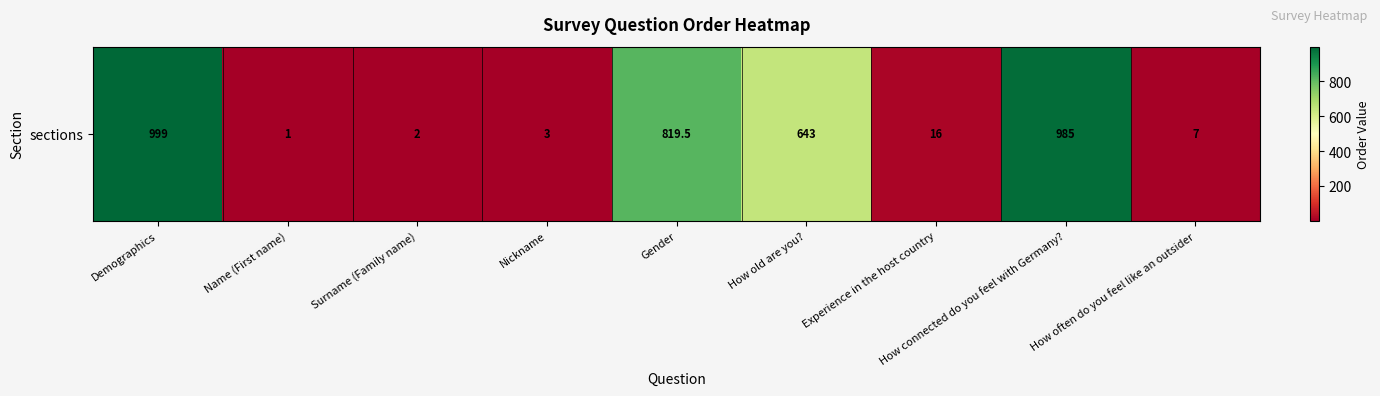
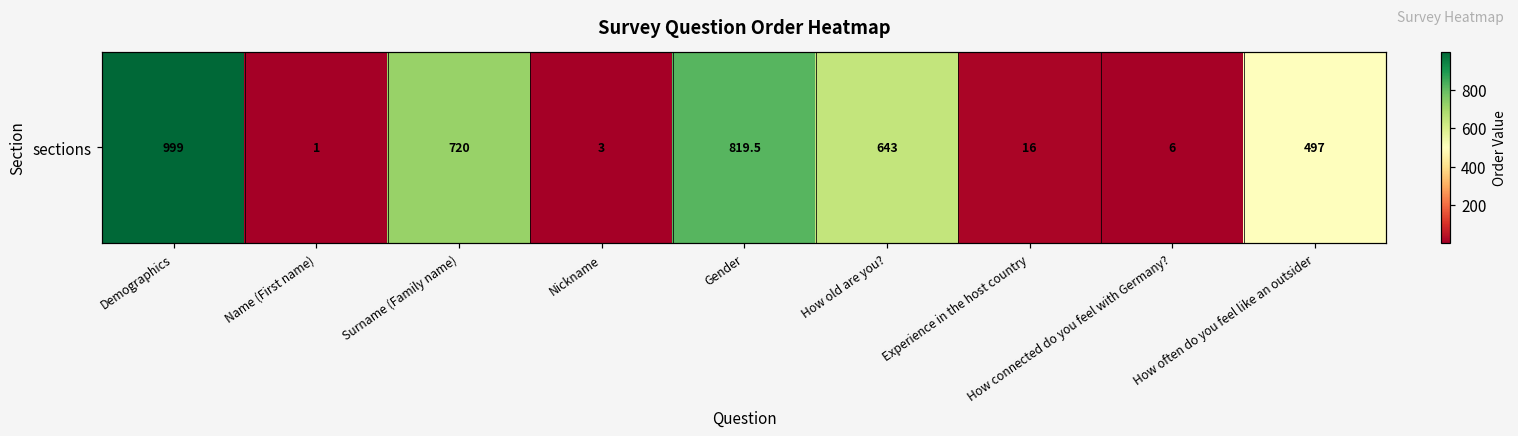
  {
    "sections": {
      "Demographics": 999,
      "Name (First name)": 1,
-     "Surname (Family name)": 2,
+     "Surname (Family name)": 720,
      "Nickname": 3,
      "Gender": 819.5,
      "How old are you?": 643,
      "Experience in the host country": 16,
-     "How connected do you feel with Germany?": 985,
-     "How often do you feel like an outsider": 7
+     "How connected do you feel with Germany?": 6,
+     "How often do you feel like an outsider": 497
    }
  }
